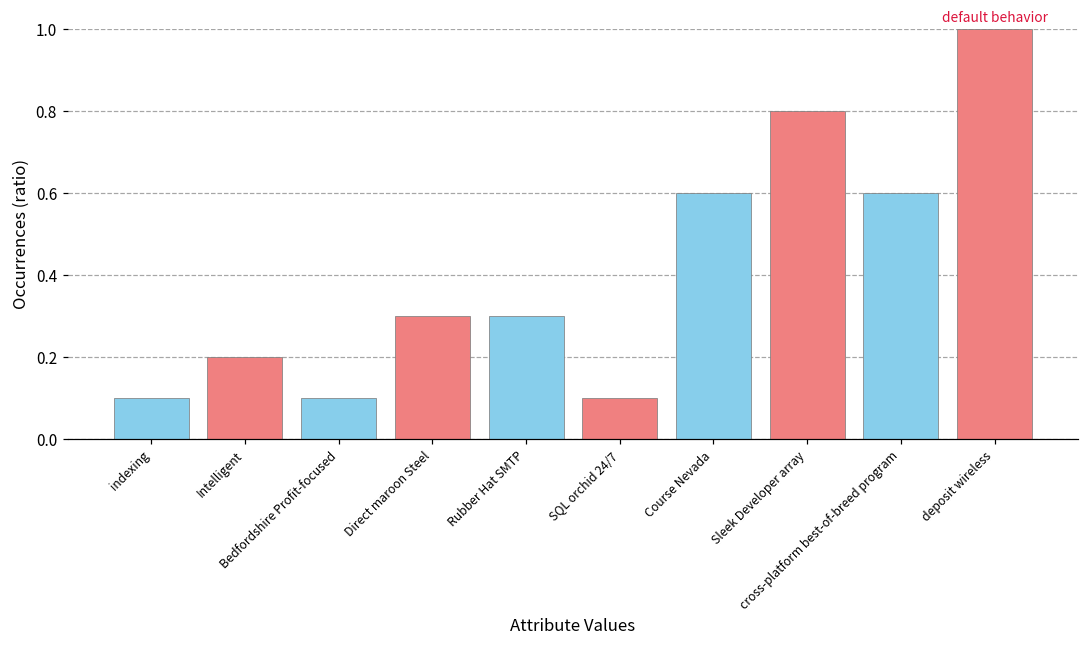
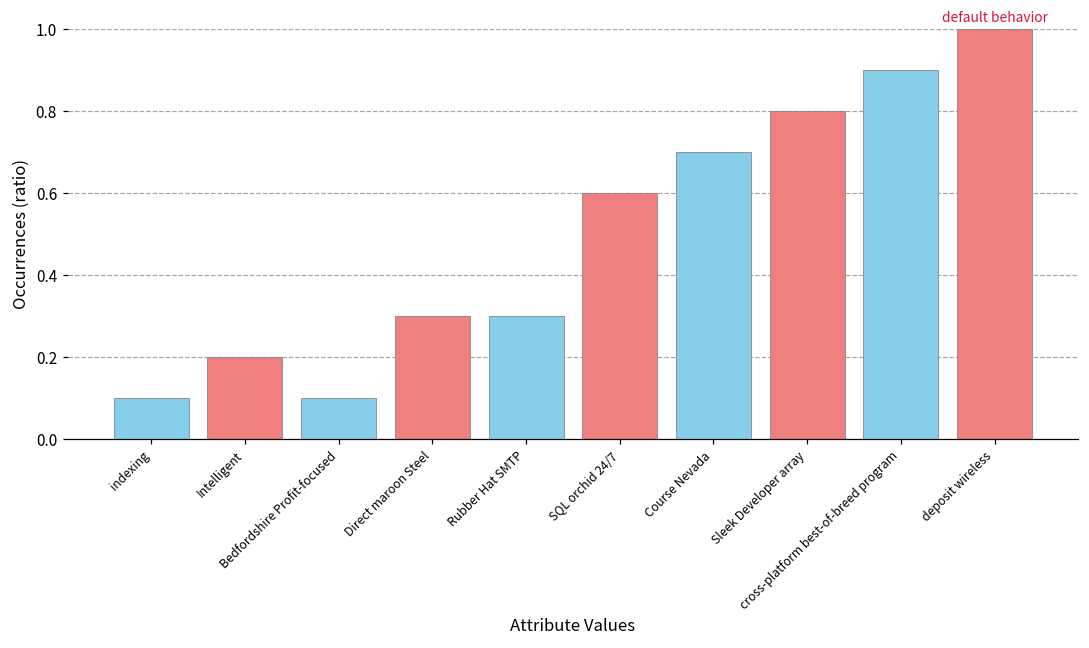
  {
    "indexing": 0.10,
    "Intelligent": 0.20,
    "Bedfordshire Profit-focused": 0.10,
    "Direct maroon Steel": 0.30,
    "Rubber Hat SMTP": 0.30,
-   "SQL orchid 24/7": 0.10,
-   "Course Nevada": 0.60,
+   "SQL orchid 24/7": 0.60,
+   "Course Nevada": 0.70,
    "Sleek Developer array": 0.80,
-   "cross-platform best-of-breed program": 0.60,
+   "cross-platform best-of-breed program": 0.90,
    "deposit wireless": 1.00
  }
